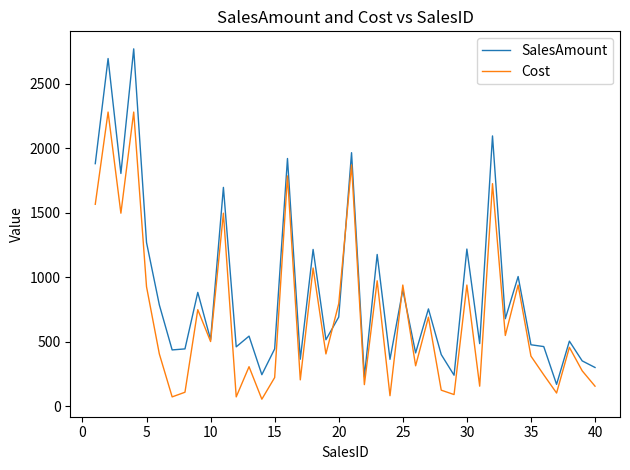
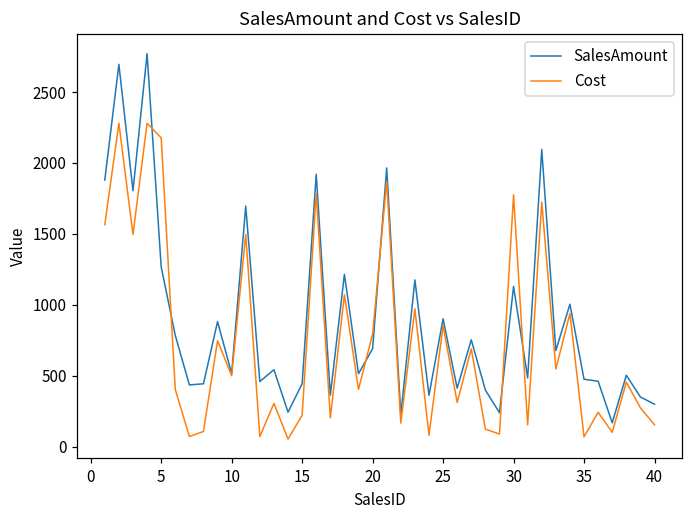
  {
    "SalesAmount": {
      "5": 1270,
      "15": 440,
      "20": 690,
      "25": 900,
-     "30": 1220,
+     "30": 1130,
      "35": 480,
      "40": 300
    },
    "Cost": {
-     "5": 930,
+     "5": 2180,
      "15": 220,
      "20": 790,
-     "25": 940,
-     "30": 940,
-     "35": 390,
+     "25": 850,
+     "30": 1780,
+     "35": 70,
      "40": 160
    }
  }
